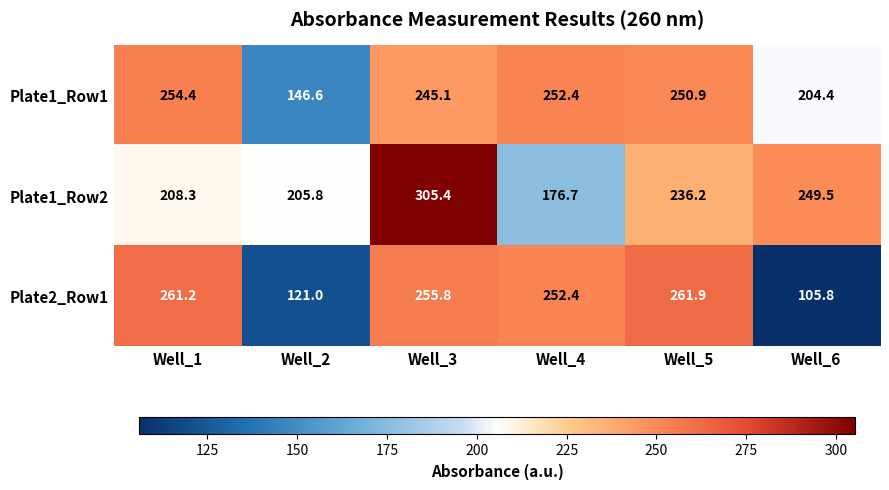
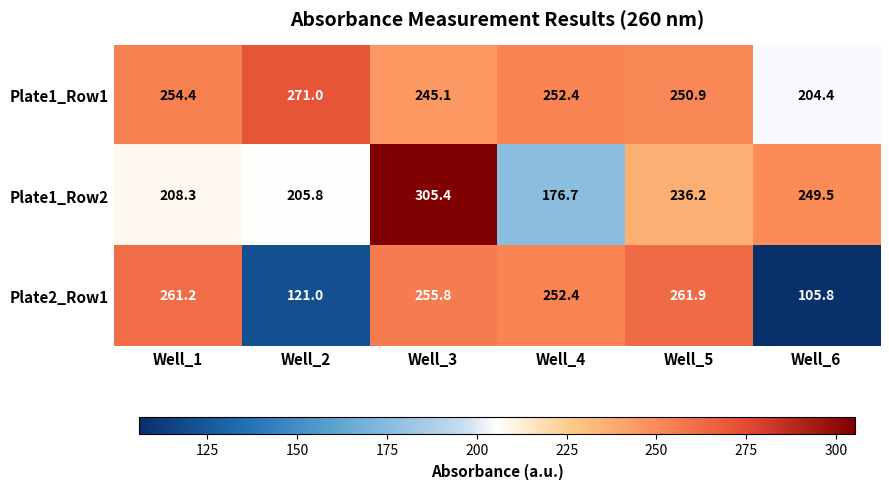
  {
    "Plate1_Row1": {
      "Well_1": 254.4,
-     "Well_2": 146.6,
+     "Well_2": 271.0,
      "Well_3": 245.1,
      "Well_4": 252.4,
      "Well_5": 250.9,
      "Well_6": 204.4
    },
    "Plate1_Row2": {
      "Well_1": 208.3,
      "Well_2": 205.8,
      "Well_3": 305.4,
      "Well_4": 176.7,
      "Well_5": 236.2,
      "Well_6": 249.5
    },
    "Plate2_Row1": {
      "Well_1": 261.2,
      "Well_2": 121.0,
      "Well_3": 255.8,
      "Well_4": 252.4,
      "Well_5": 261.9,
      "Well_6": 105.8
    }
  }
